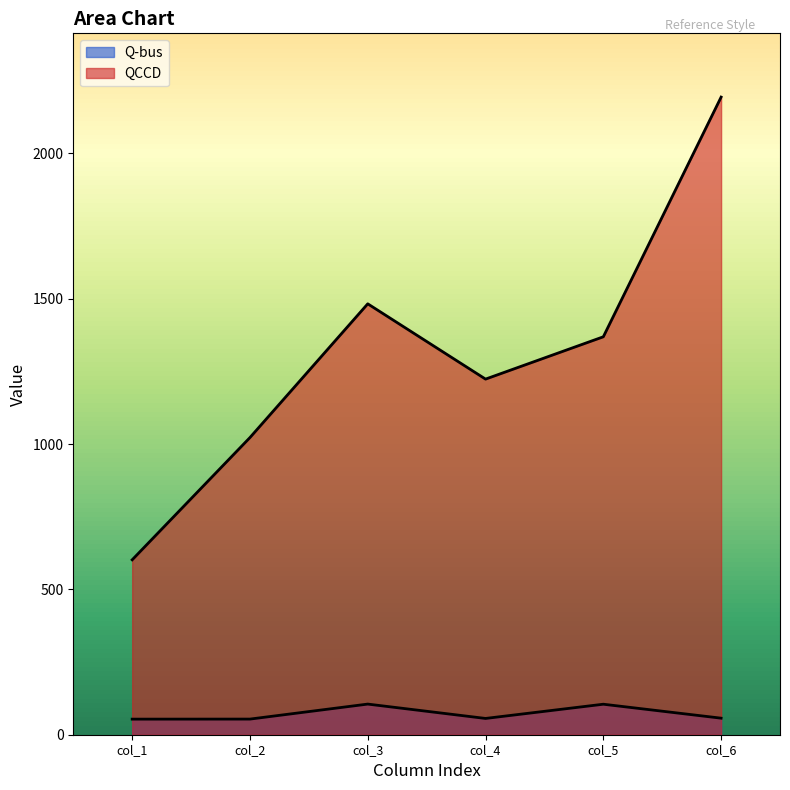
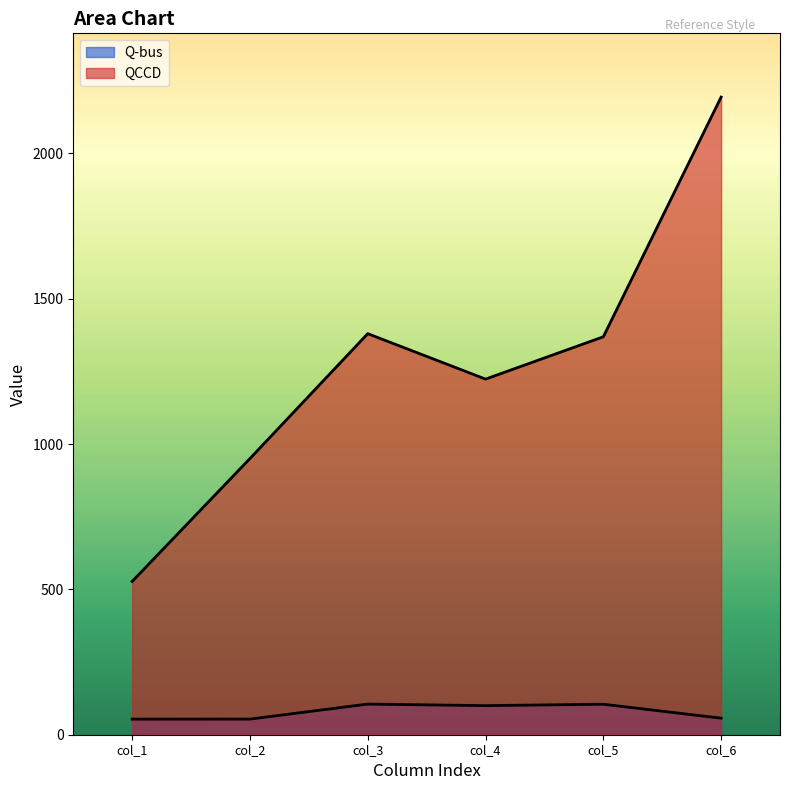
  {
    "Q-bus": {
      "col_1": 50,
      "col_2": 50,
      "col_3": 110,
-     "col_4": 60,
+     "col_4": 100,
      "col_5": 100,
      "col_6": 60
    },
    "QCCD": {
-     "col_1": 600,
-     "col_2": 1020,
-     "col_3": 1480,
+     "col_1": 530,
+     "col_2": 950,
+     "col_3": 1380,
      "col_4": 1220,
      "col_5": 1370,
      "col_6": 2190
    }
  }
